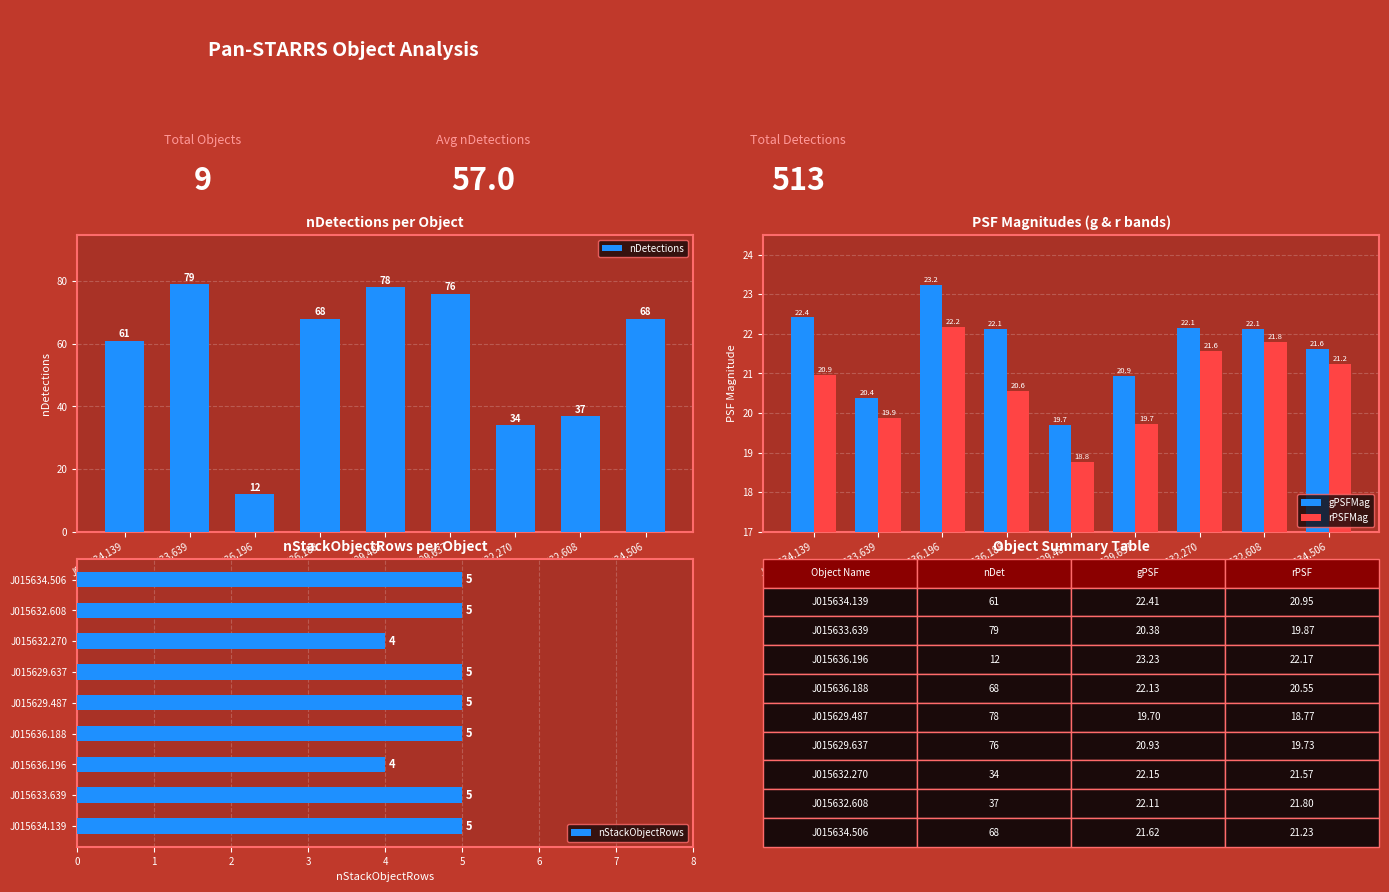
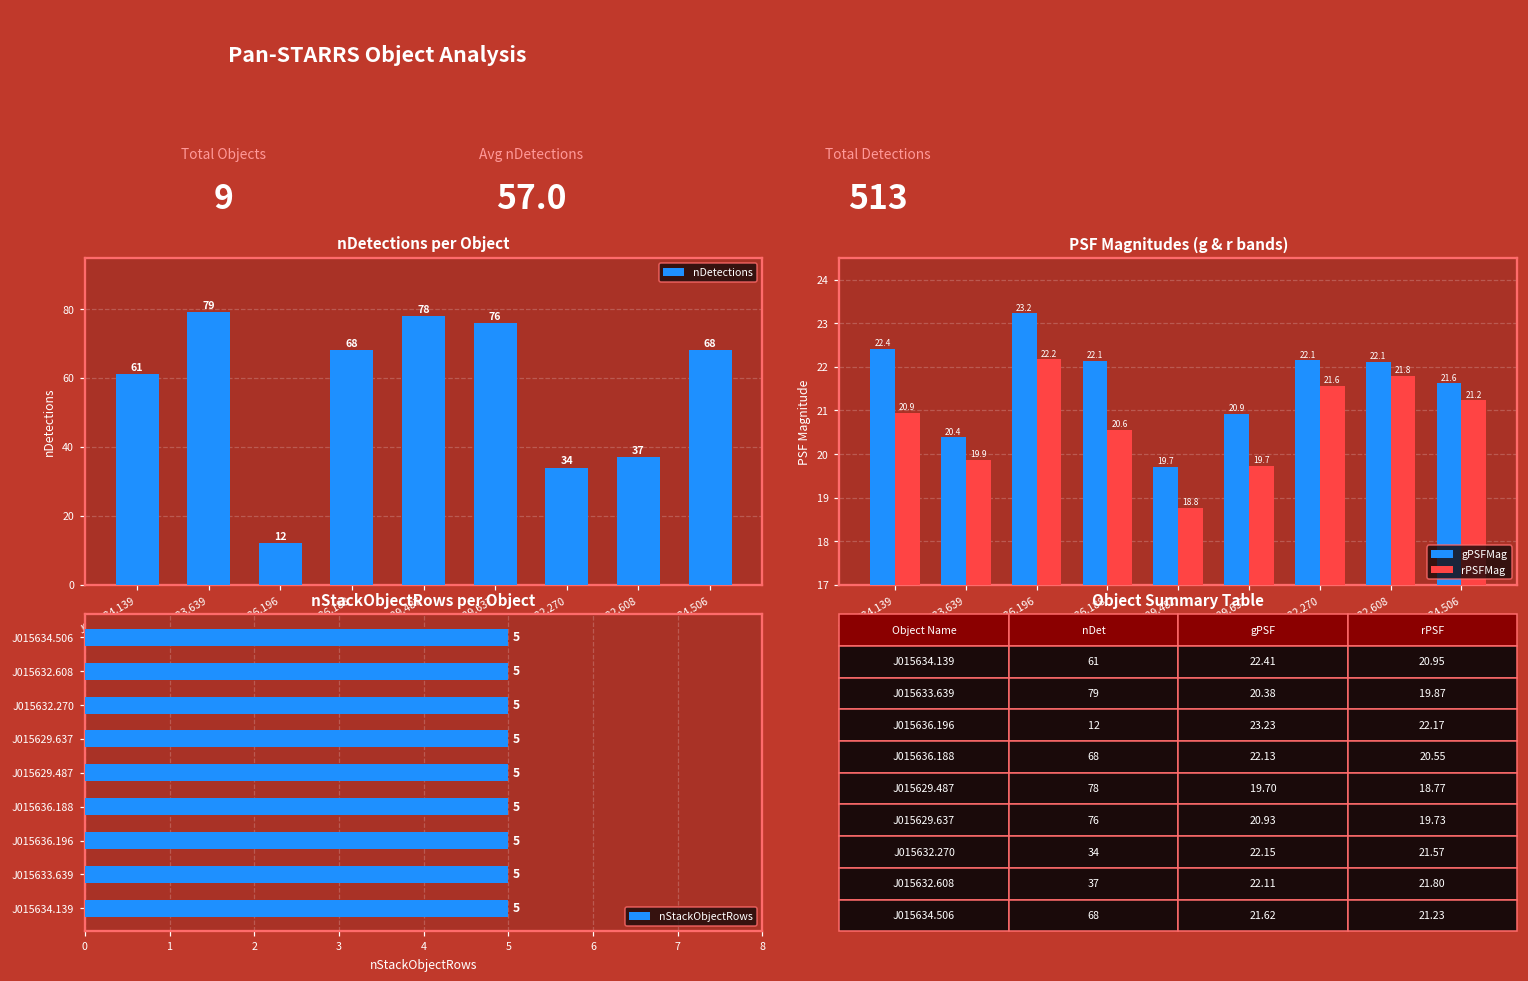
  {
    "nStackObjectRows per Object": {
      "J015634.506": 5,
      "J015632.608": 5,
-     "J015632.270": 4,
+     "J015632.270": 5,
      "J015629.637": 5,
      "J015629.487": 5,
      "J015636.188": 5,
-     "J015636.196": 4,
+     "J015636.196": 5,
      "J015633.639": 5,
      "J015634.139": 5
    }
  }
